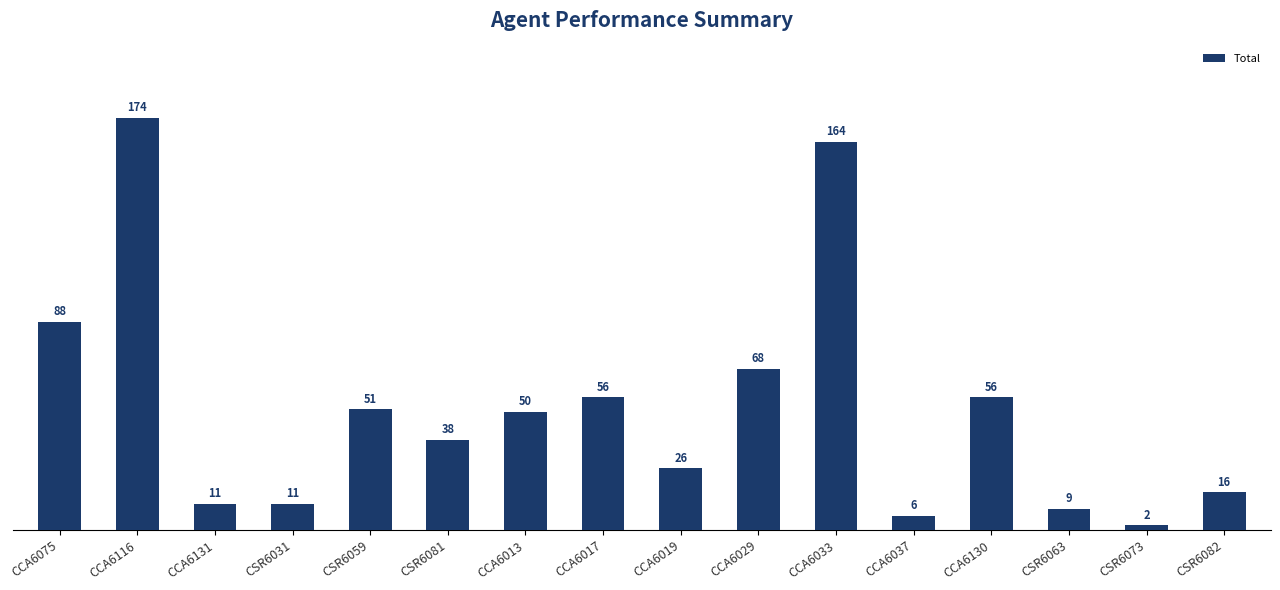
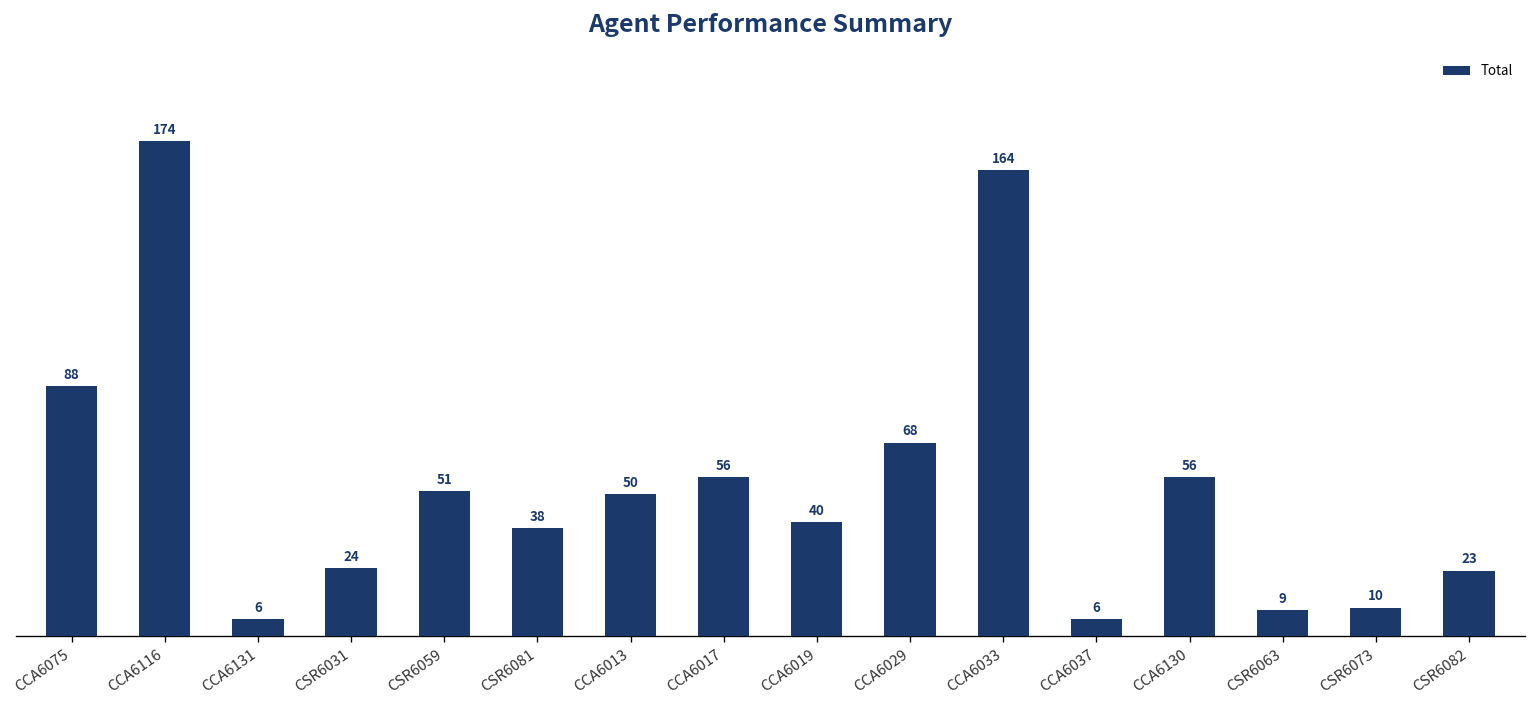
  {
    "CCA6075": 88,
    "CCA6116": 174,
-   "CCA6131": 11,
-   "CSR6031": 11,
+   "CCA6131": 6,
+   "CSR6031": 24,
    "CSR6059": 51,
    "CSR6081": 38,
    "CCA6013": 50,
    "CCA6017": 56,
-   "CCA6019": 26,
+   "CCA6019": 40,
    "CCA6029": 68,
    "CCA6033": 164,
    "CCA6037": 6,
    "CCA6130": 56,
    "CSR6063": 9,
-   "CSR6073": 2,
-   "CSR6082": 16
+   "CSR6073": 10,
+   "CSR6082": 23
  }
